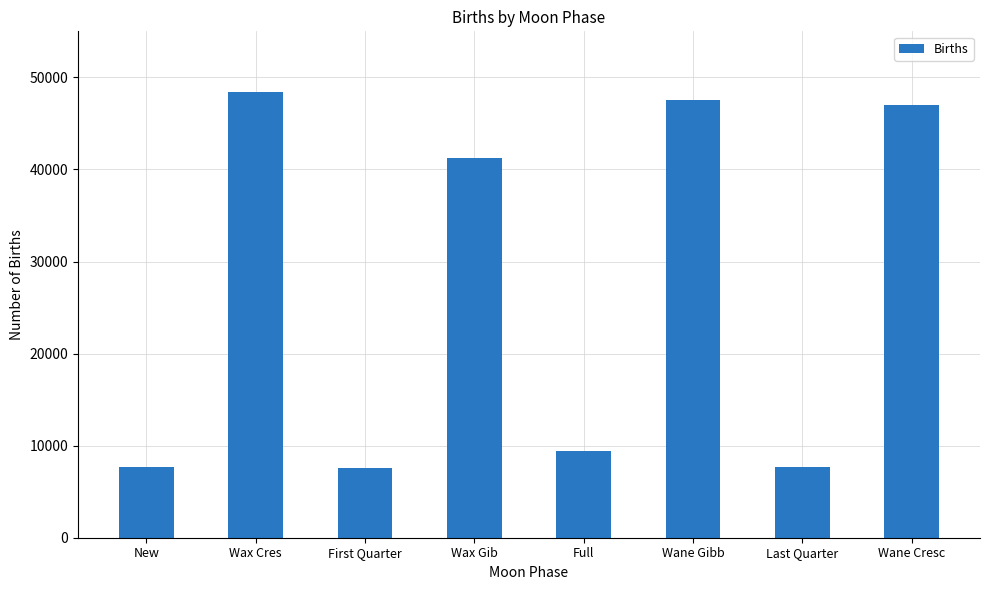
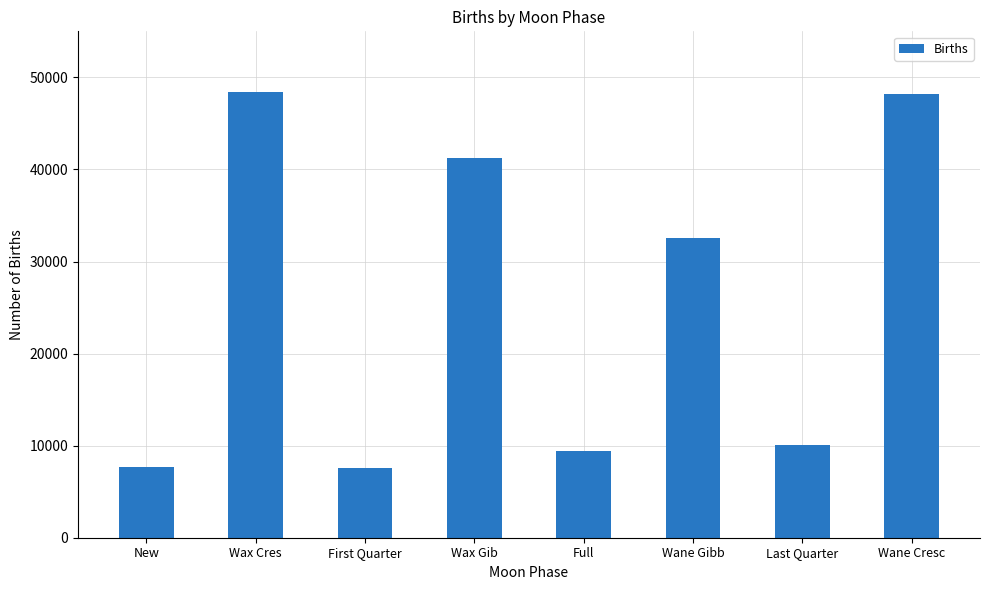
  {
    "New": 8000,
    "Wax Cres": 48000,
    "First Quarter": 8000,
    "Wax Gib": 41000,
    "Full": 9000,
-   "Wane Gibb": 48000,
-   "Last Quarter": 8000,
-   "Wane Cresc": 47000
+   "Wane Gibb": 33000,
+   "Last Quarter": 10000,
+   "Wane Cresc": 48000
  }
